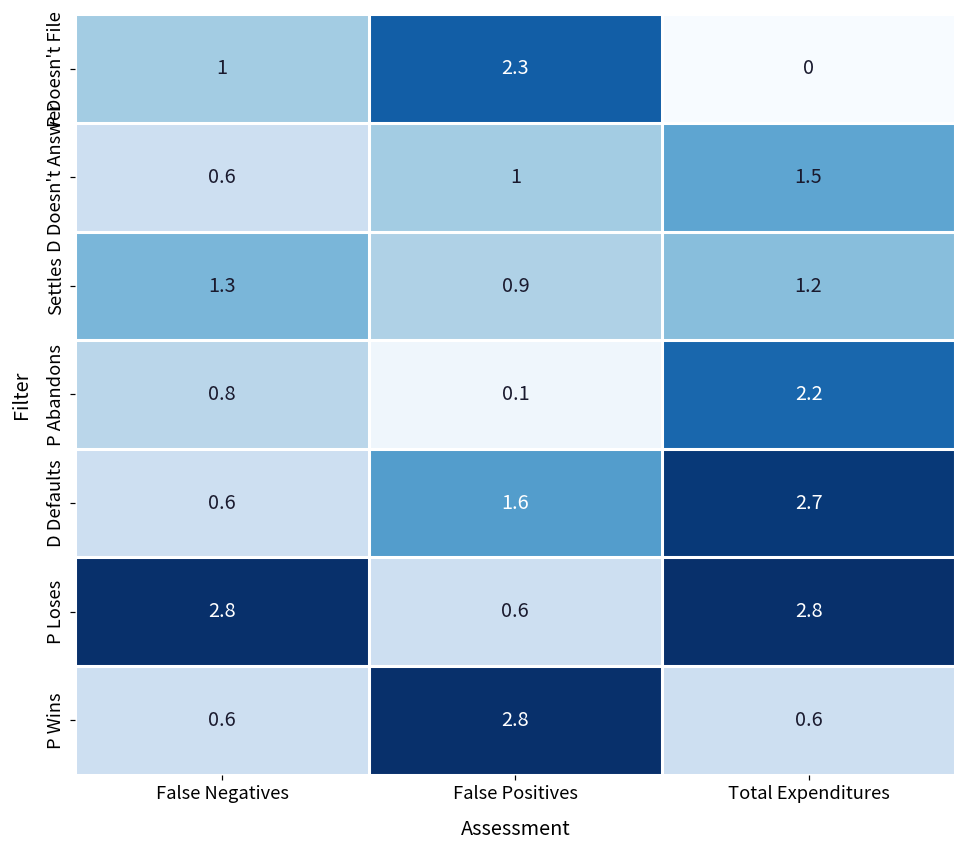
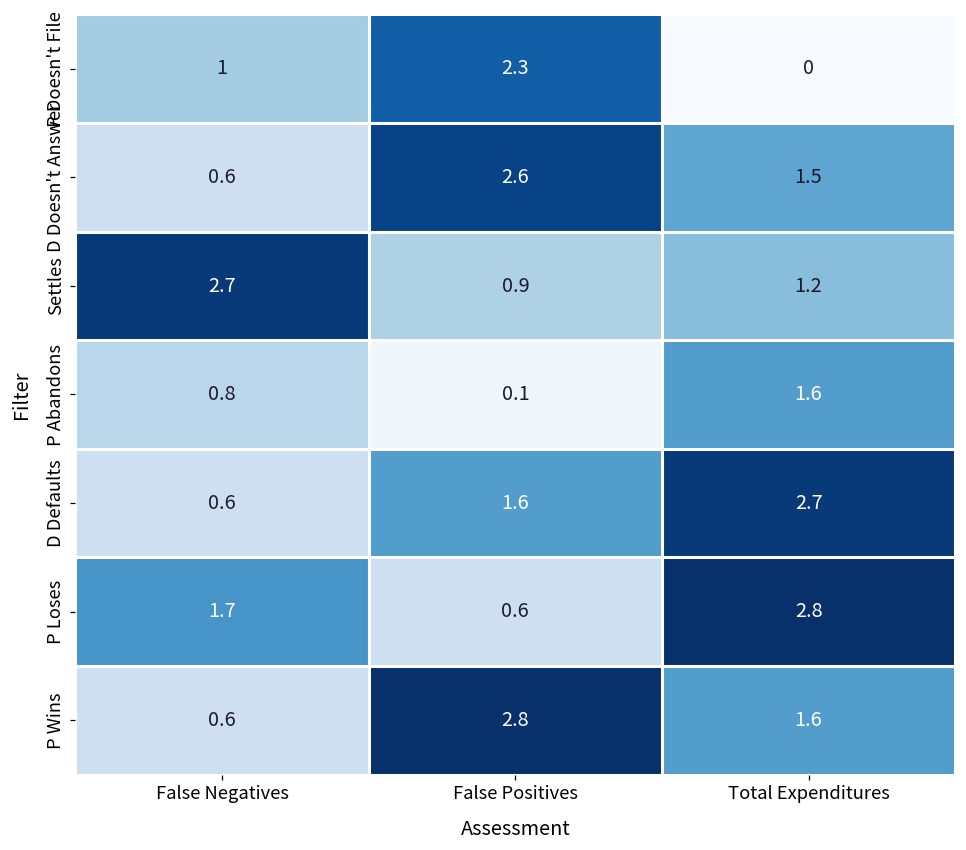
  {
    "P Doesn't File": {
      "False Negatives": 1,
      "False Positives": 2.3,
      "Total Expenditures": 0
    },
    "D Doesn't Answer": {
      "False Negatives": 0.6,
-     "False Positives": 1,
+     "False Positives": 2.6,
      "Total Expenditures": 1.5
    },
    "Settles": {
-     "False Negatives": 1.3,
+     "False Negatives": 2.7,
      "False Positives": 0.9,
      "Total Expenditures": 1.2
    },
    "P Abandons": {
      "False Negatives": 0.8,
      "False Positives": 0.1,
-     "Total Expenditures": 2.2
+     "Total Expenditures": 1.6
    },
    "D Defaults": {
      "False Negatives": 0.6,
      "False Positives": 1.6,
      "Total Expenditures": 2.7
    },
    "P Loses": {
-     "False Negatives": 2.8,
+     "False Negatives": 1.7,
      "False Positives": 0.6,
      "Total Expenditures": 2.8
    },
    "P Wins": {
      "False Negatives": 0.6,
      "False Positives": 2.8,
-     "Total Expenditures": 0.6
+     "Total Expenditures": 1.6
    }
  }
